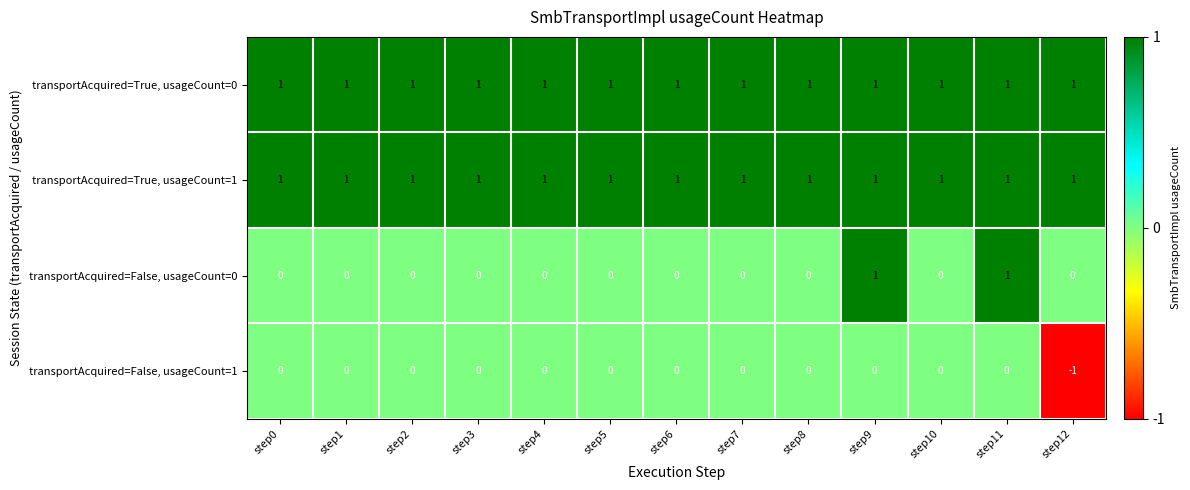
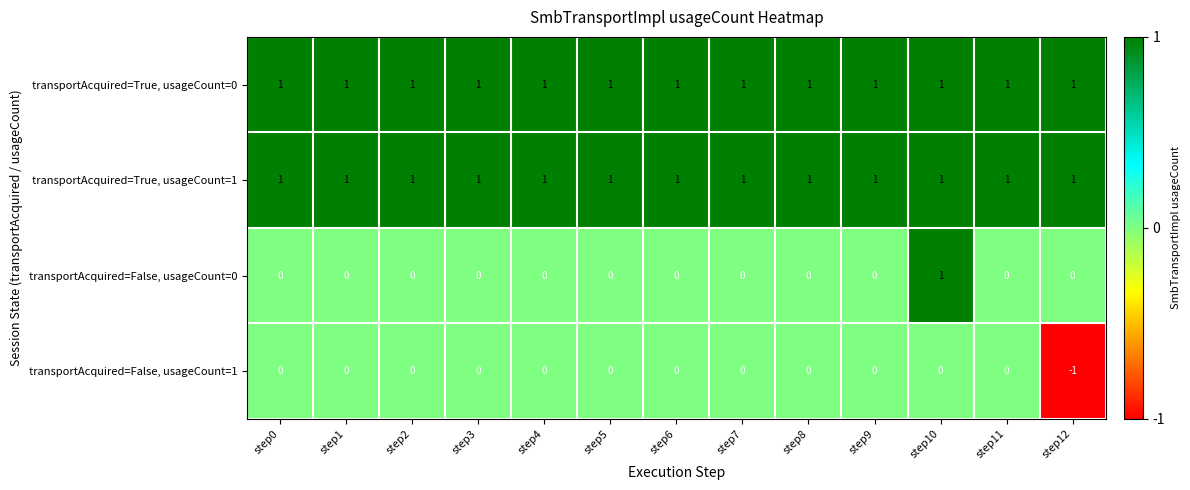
  {
    "transportAcquired=True, usageCount=0": {
      "step0": 1,
      "step1": 1,
      "step2": 1,
      "step3": 1,
      "step4": 1,
      "step5": 1,
      "step6": 1,
      "step7": 1,
      "step8": 1,
      "step9": 1,
      "step10": 1,
      "step11": 1,
      "step12": 1
    },
    "transportAcquired=True, usageCount=1": {
      "step0": 1,
      "step1": 1,
      "step2": 1,
      "step3": 1,
      "step4": 1,
      "step5": 1,
      "step6": 1,
      "step7": 1,
      "step8": 1,
      "step9": 1,
      "step10": 1,
      "step11": 1,
      "step12": 1
    },
    "transportAcquired=False, usageCount=0": {
      "step0": 0,
      "step1": 0,
      "step2": 0,
      "step3": 0,
      "step4": 0,
      "step5": 0,
      "step6": 0,
      "step7": 0,
      "step8": 0,
-     "step9": 1,
-     "step10": 0,
-     "step11": 1,
+     "step9": 0,
+     "step10": 1,
+     "step11": 0,
      "step12": 0
    },
    "transportAcquired=False, usageCount=1": {
      "step0": 0,
      "step1": 0,
      "step2": 0,
      "step3": 0,
      "step4": 0,
      "step5": 0,
      "step6": 0,
      "step7": 0,
      "step8": 0,
      "step9": 0,
      "step10": 0,
      "step11": 0,
      "step12": -1
    }
  }
